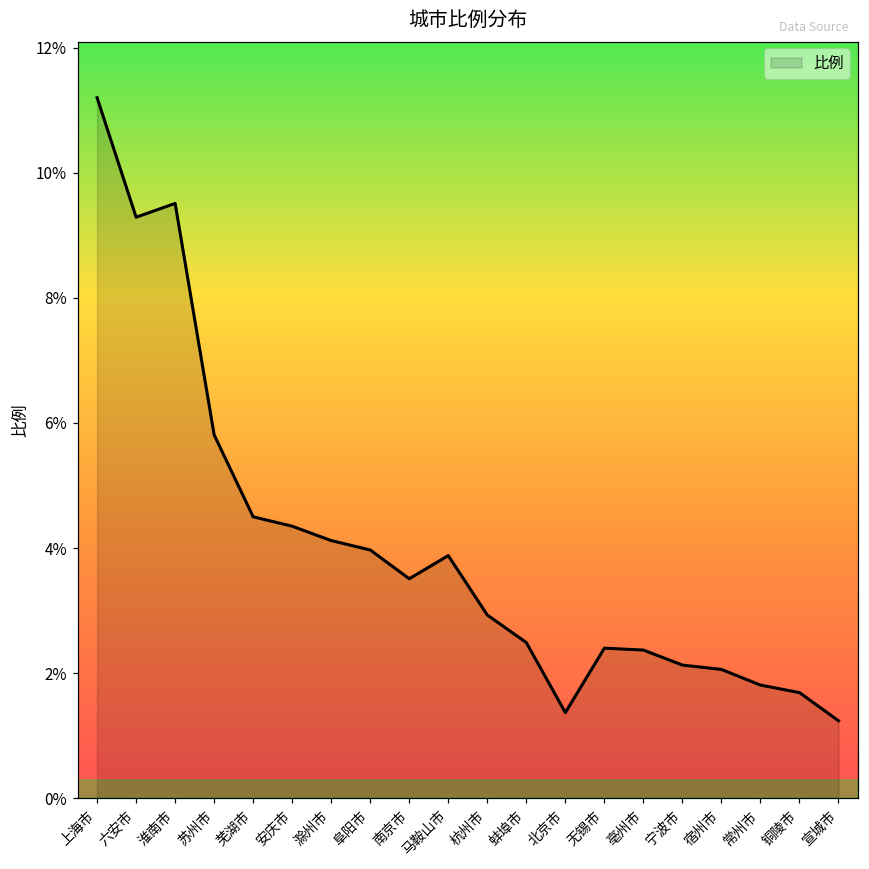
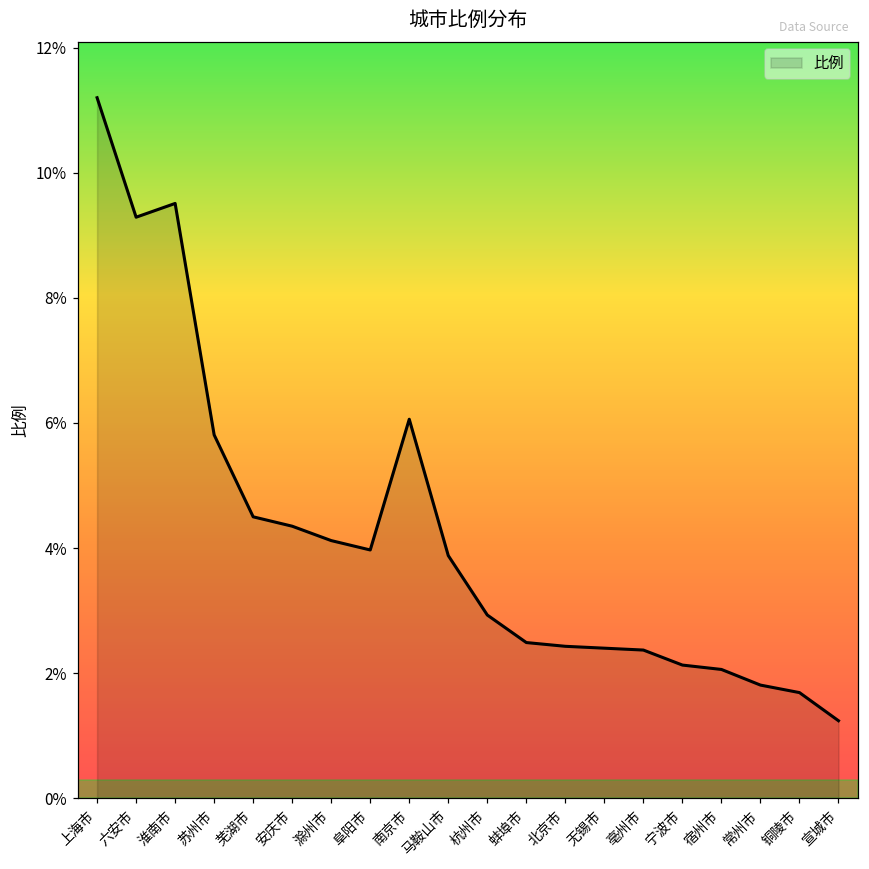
  {
    "上海市": "11.2%",
    "六安市": "9.3%",
    "淮南市": "9.5%",
    "苏州市": "5.8%",
    "芜湖市": "4.5%",
    "安庆市": "4.4%",
    "滁州市": "4.1%",
    "阜阳市": "4.0%",
-   "南京市": "3.5%",
+   "南京市": "6.1%",
    "马鞍山市": "3.9%",
    "杭州市": "2.9%",
    "蚌埠市": "2.5%",
-   "北京市": "1.4%",
+   "北京市": "2.4%",
    "无锡市": "2.4%",
    "亳州市": "2.4%",
    "宁波市": "2.1%",
    "宿州市": "2.1%",
    "常州市": "1.8%",
    "铜陵市": "1.7%",
    "宣城市": "1.2%"
  }
